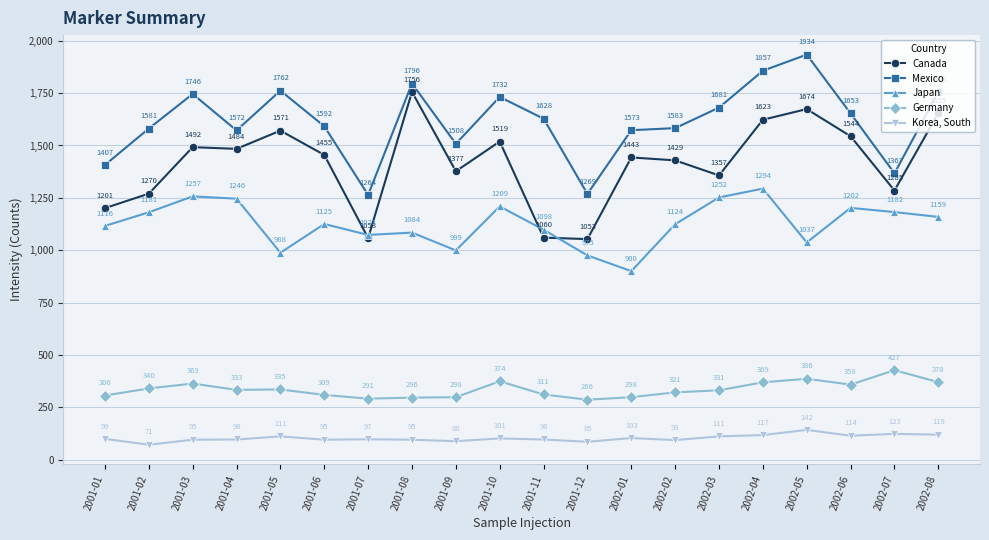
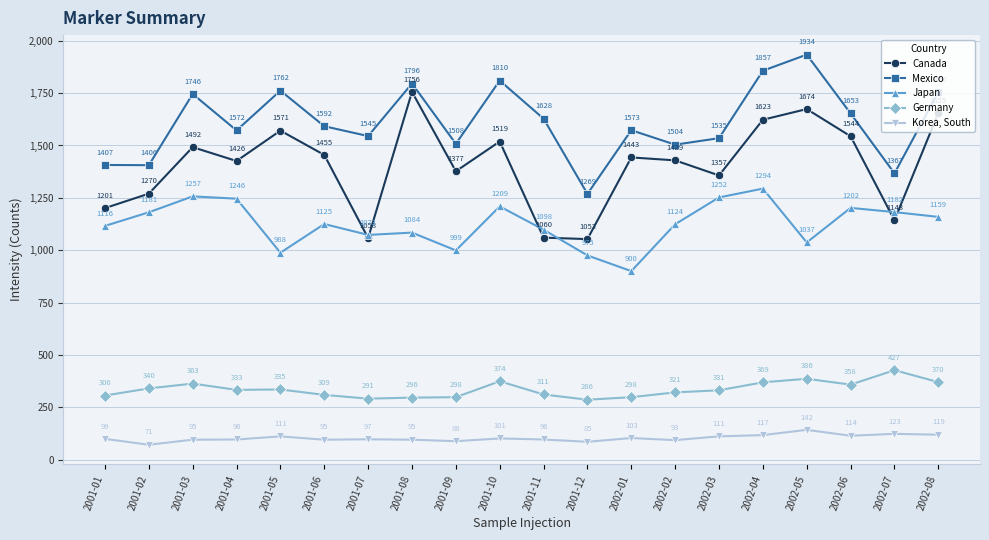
  {
    "Canada": {
      "2001-01": 1201,
      "2001-02": 1270,
      "2001-03": 1492,
-     "2001-04": 1484,
+     "2001-04": 1426,
      "2001-05": 1571,
      "2001-06": 1455,
      "2001-09": 1377,
      "2001-10": 1519,
      "2001-12": 1053,
      "2002-01": 1443,
      "2002-02": 1429,
      "2002-03": 1357,
      "2002-04": 1623,
      "2002-05": 1674,
      "2002-06": 1544,
-     "2002-07": 1285
+     "2002-07": 1143
    },
    "Mexico": {
      "2001-01": 1407,
-     "2001-02": 1581,
+     "2001-02": 1406,
      "2001-03": 1746,
      "2001-04": 1572,
      "2001-05": 1762,
      "2001-06": 1592,
-     "2001-07": 1264,
+     "2001-07": 1545,
      "2001-08": 1796,
      "2001-09": 1508,
-     "2001-10": 1732,
+     "2001-10": 1810,
      "2001-11": 1628,
      "2001-12": 1269,
      "2002-01": 1573,
-     "2002-02": 1583,
-     "2002-03": 1681,
+     "2002-02": 1504,
+     "2002-03": 1535,
      "2002-04": 1857,
      "2002-05": 1934,
      "2002-06": 1653,
      "2002-07": 1367
    }
  }
